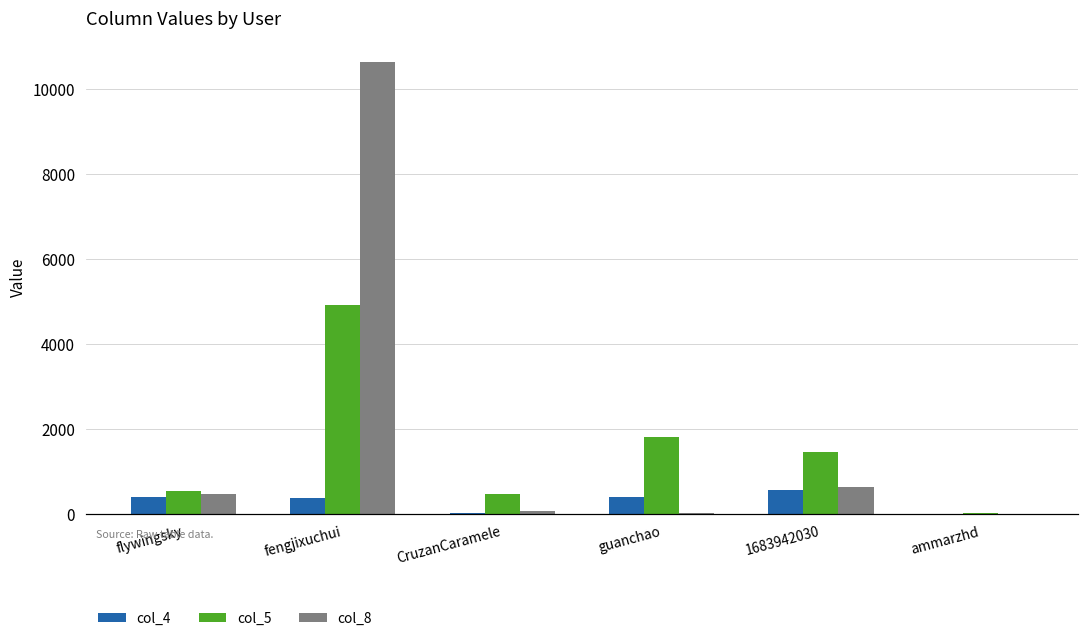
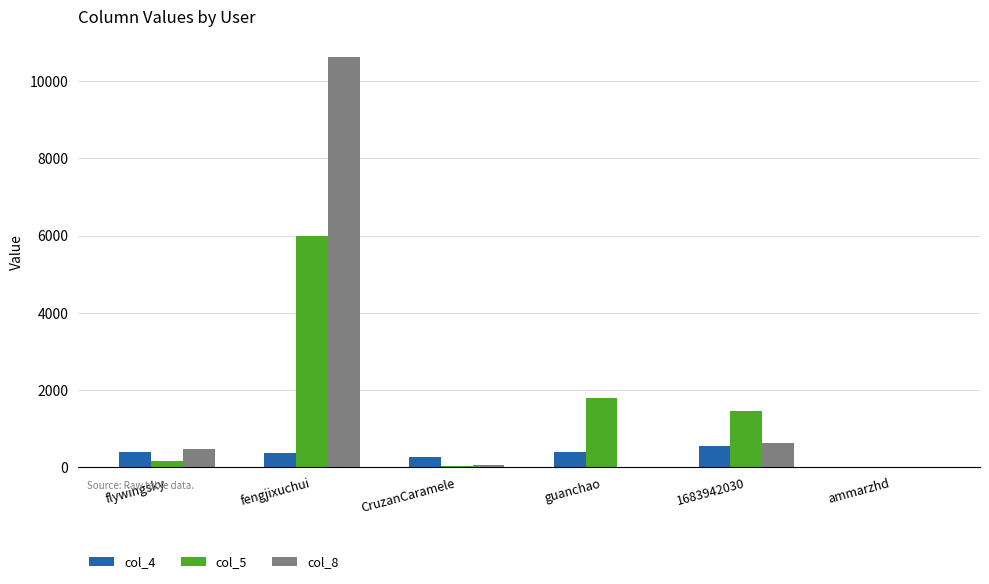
  {
    "col_4": {
      "flywingsky": 400,
      "fengjixuchui": 400,
-     "CruzanCaramele": 0,
+     "CruzanCaramele": 300,
      "guanchao": 400,
      "1683942030": 600
    },
    "col_5": {
-     "flywingsky": 500,
-     "fengjixuchui": 4900,
-     "CruzanCaramele": 500,
+     "flywingsky": 200,
+     "fengjixuchui": 6000,
+     "CruzanCaramele": 0,
      "guanchao": 1800,
      "1683942030": 1500
    },
    "col_8": {
      "flywingsky": 500,
      "fengjixuchui": 10600,
      "1683942030": 600,
      "ammarzhd": 0
    }
  }
